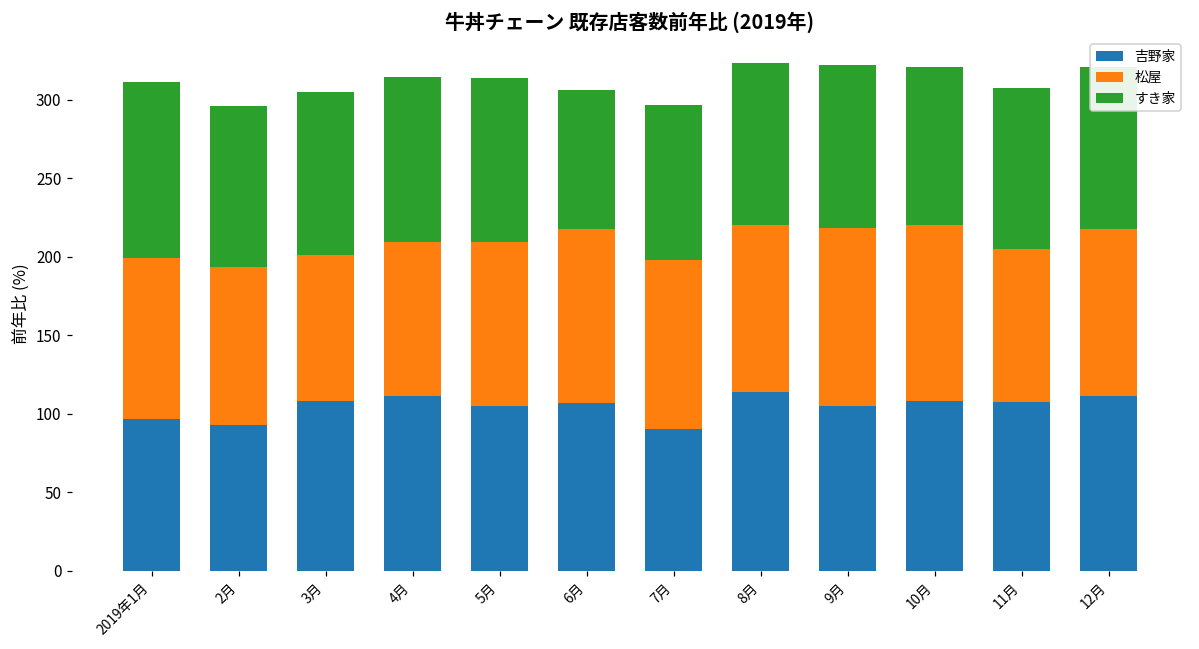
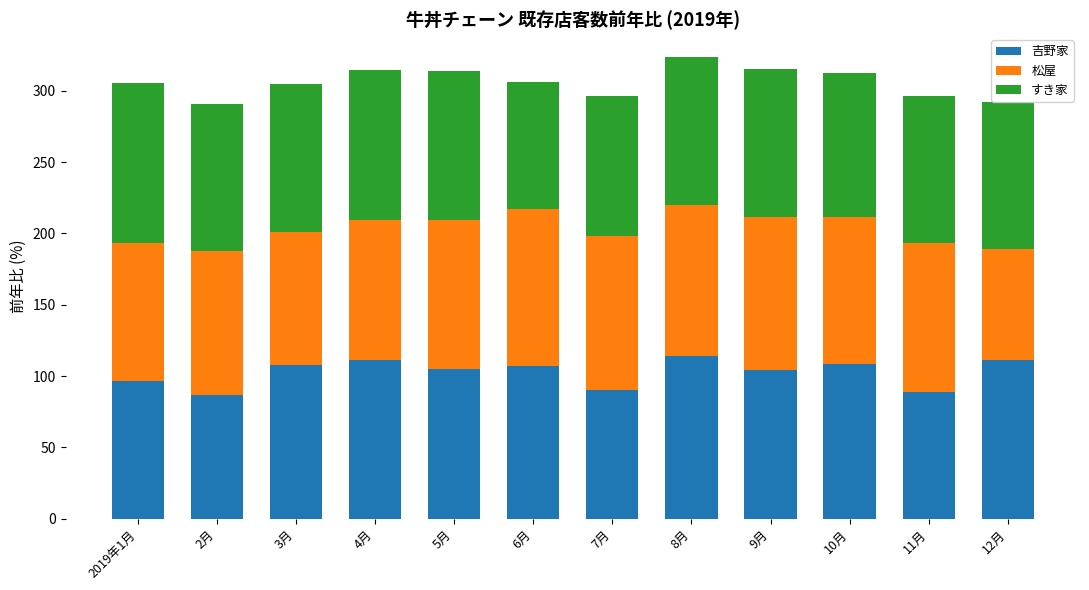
  {
    "吉野家": {
      "2019年1月": 97,
-     "2月": 93,
+     "2月": 87,
      "3月": 108,
      "4月": 111,
      "5月": 105,
      "6月": 107,
      "7月": 91,
      "8月": 114,
      "9月": 105,
      "10月": 108,
-     "11月": 107,
+     "11月": 89,
      "12月": 111
    },
    "松屋": {
-     "2019年1月": 102,
+     "2019年1月": 96,
      "2月": 101,
      "3月": 93,
      "4月": 98,
      "5月": 104,
      "6月": 110,
      "7月": 107,
      "8月": 106,
-     "9月": 114,
-     "10月": 112,
-     "11月": 97,
-     "12月": 107
+     "9月": 107,
+     "10月": 104,
+     "11月": 104,
+     "12月": 78
    },
    "すき家": {
      "2019年1月": 112,
      "2月": 103,
      "3月": 104,
      "4月": 105,
      "5月": 104,
      "6月": 89,
      "7月": 99,
      "8月": 104,
      "9月": 104,
      "10月": 101,
      "11月": 103
    }
  }
